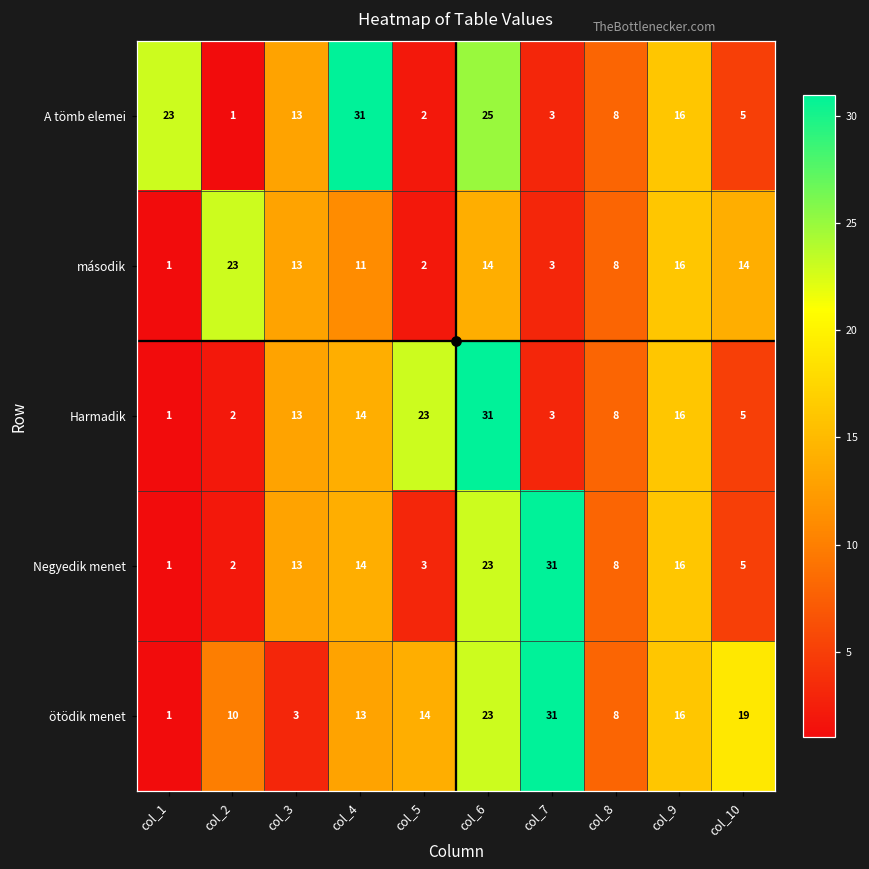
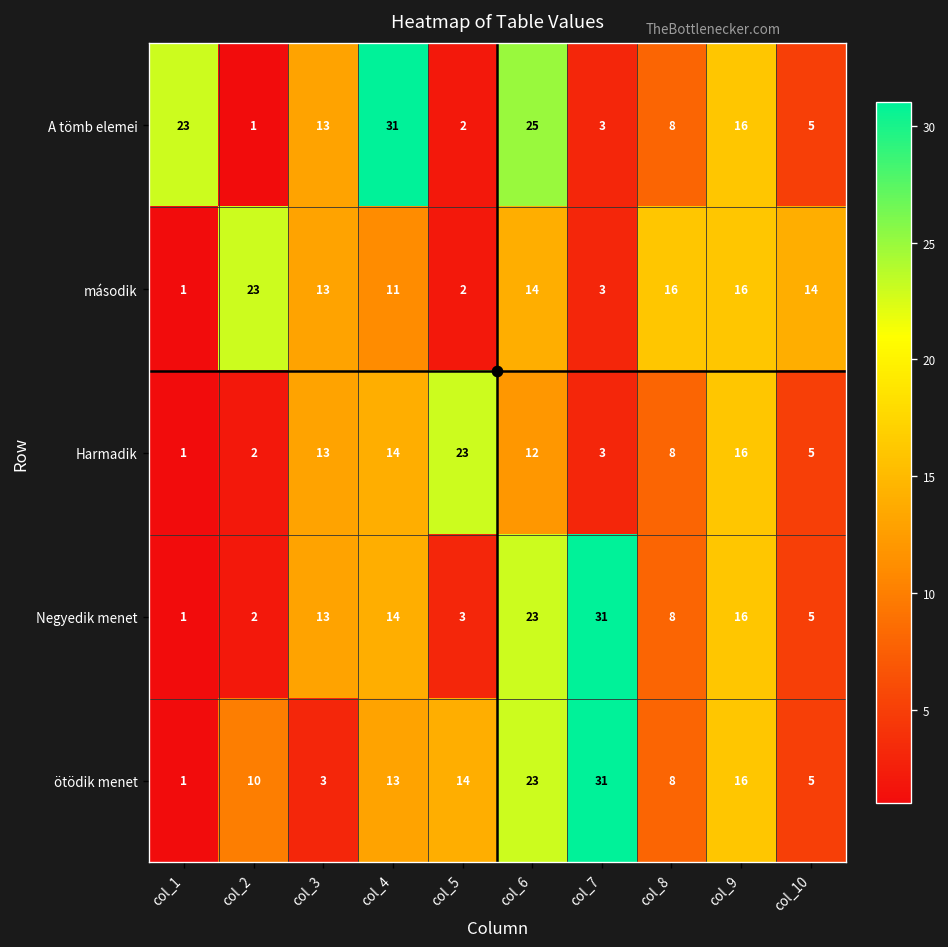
  {
    "A tömb elemei": {
      "col_1": 23,
      "col_2": 1,
      "col_3": 13,
      "col_4": 31,
      "col_5": 2,
      "col_6": 25,
      "col_7": 3,
      "col_8": 8,
      "col_9": 16,
      "col_10": 5
    },
    "második": {
      "col_1": 1,
      "col_2": 23,
      "col_3": 13,
      "col_4": 11,
      "col_5": 2,
      "col_6": 14,
      "col_7": 3,
-     "col_8": 8,
+     "col_8": 16,
      "col_9": 16,
      "col_10": 14
    },
    "Harmadik": {
      "col_1": 1,
      "col_2": 2,
      "col_3": 13,
      "col_4": 14,
      "col_5": 23,
-     "col_6": 31,
+     "col_6": 12,
      "col_7": 3,
      "col_8": 8,
      "col_9": 16,
      "col_10": 5
    },
    "Negyedik menet": {
      "col_1": 1,
      "col_2": 2,
      "col_3": 13,
      "col_4": 14,
      "col_5": 3,
      "col_6": 23,
      "col_7": 31,
      "col_8": 8,
      "col_9": 16,
      "col_10": 5
    },
    "ötödik menet": {
      "col_1": 1,
      "col_2": 10,
      "col_3": 3,
      "col_4": 13,
      "col_5": 14,
      "col_6": 23,
      "col_7": 31,
      "col_8": 8,
      "col_9": 16,
-     "col_10": 19
+     "col_10": 5
    }
  }
